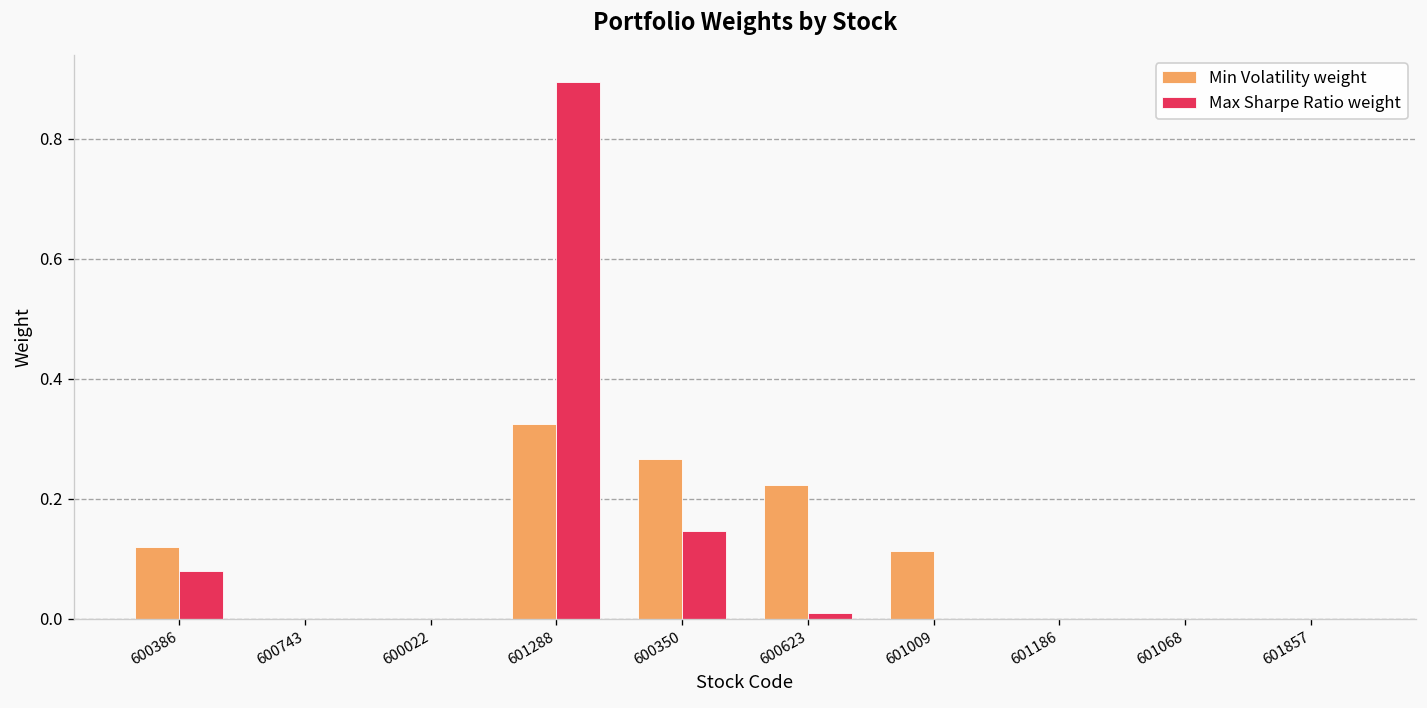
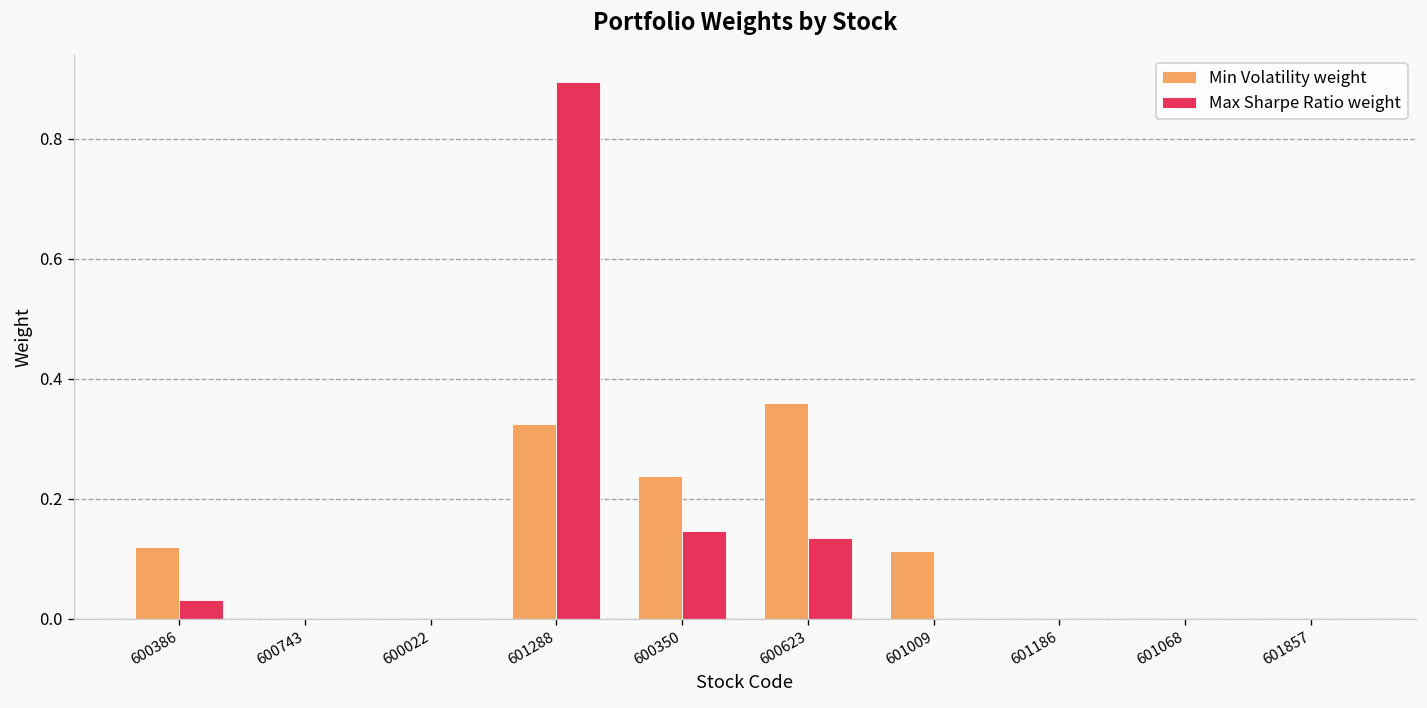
  {
    "Min Volatility weight": {
      "600386": 0.12,
      "600743": 0.00,
      "601288": 0.32,
-     "600350": 0.27,
-     "600623": 0.22,
+     "600350": 0.24,
+     "600623": 0.36,
      "601009": 0.11
    },
    "Max Sharpe Ratio weight": {
-     "600386": 0.08,
+     "600386": 0.03,
      "600022": 0.00,
      "601288": 0.89,
      "600350": 0.15,
-     "600623": 0.01,
+     "600623": 0.13,
      "601009": 0.00,
      "601857": 0.00
    }
  }
